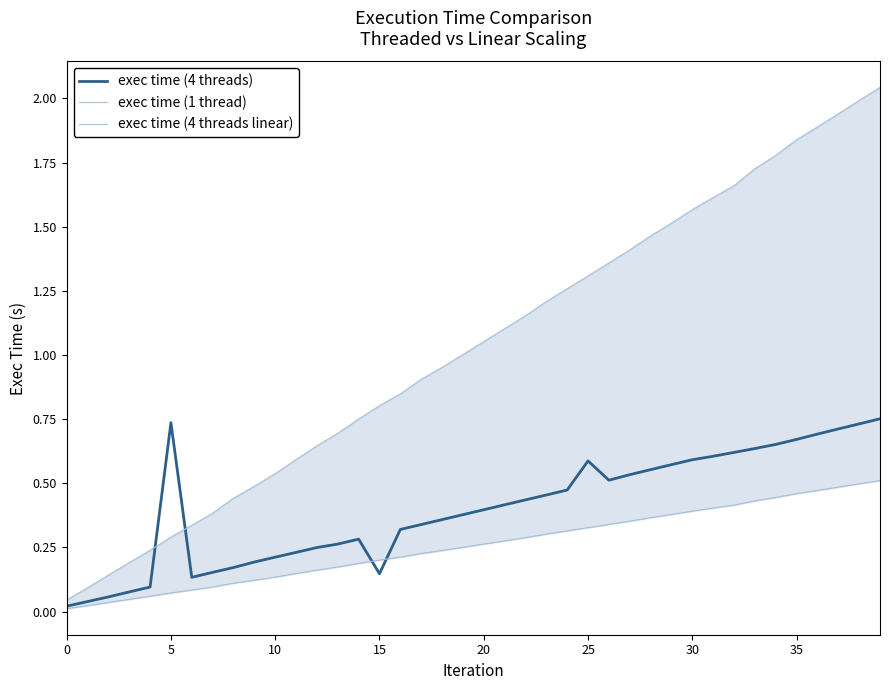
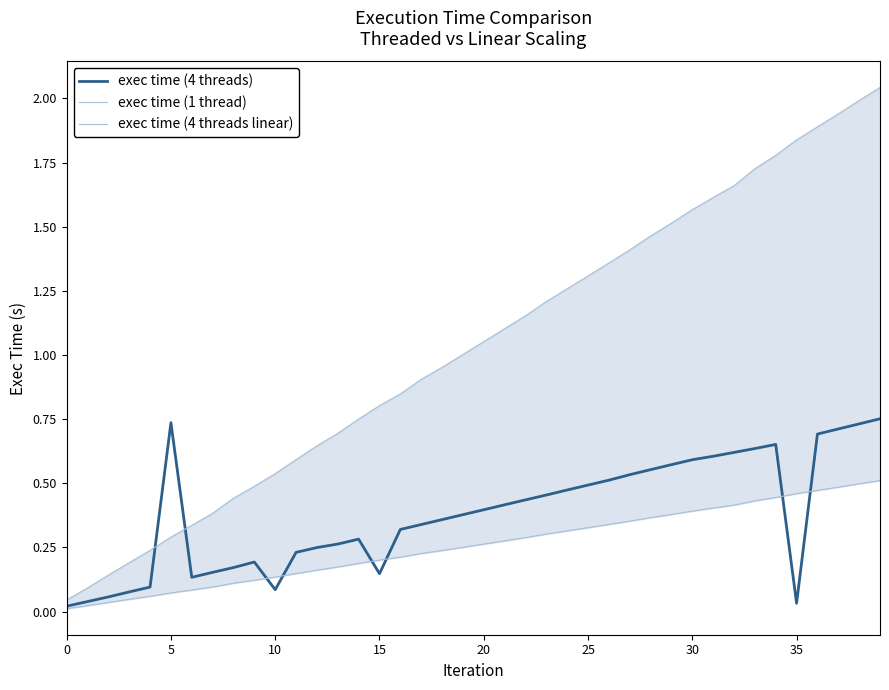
  {
    "exec time (4 threads)": {
      "5": 0.74,
-     "10": 0.21,
+     "10": 0.09,
      "15": 0.15,
      "20": 0.40,
-     "25": 0.59,
+     "25": 0.49,
      "30": 0.59,
-     "35": 0.67
+     "35": 0.03
    }
  }
